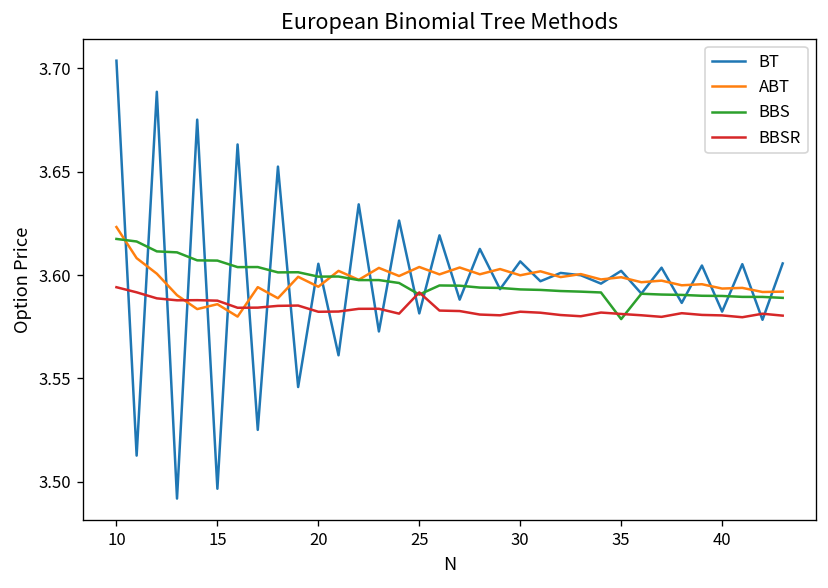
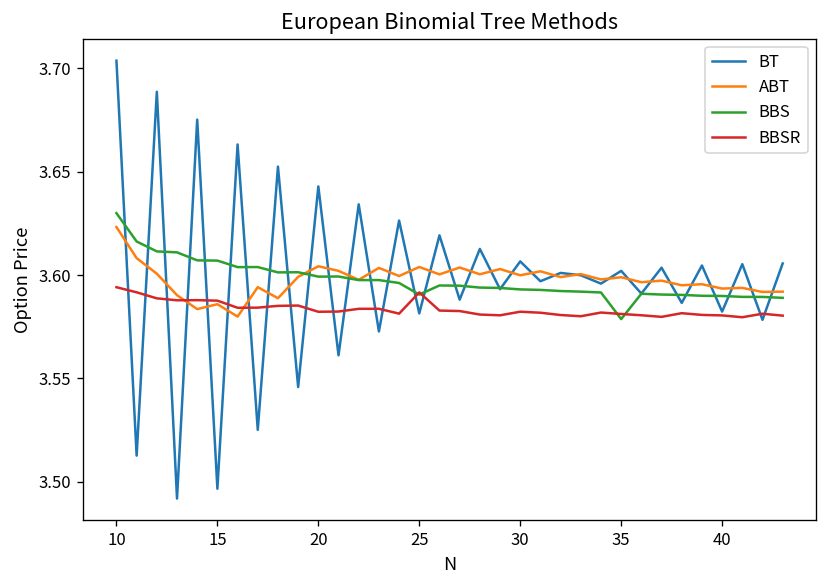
  {
    "BT": {
      "10": 3.704,
      "15": 3.497,
-     "20": 3.605,
+     "20": 3.643,
      "25": 3.581,
      "30": 3.607,
      "35": 3.602,
      "40": 3.582
    },
    "ABT": {
      "10": 3.623,
      "15": 3.586,
-     "20": 3.594,
+     "20": 3.604,
      "25": 3.604,
      "30": 3.600,
      "35": 3.599,
      "40": 3.593
    },
    "BBS": {
-     "10": 3.617,
+     "10": 3.630,
      "15": 3.607,
      "20": 3.599,
      "30": 3.593,
      "35": 3.579,
      "40": 3.590
    },
    "BBSR": {
      "10": 3.594,
      "15": 3.588,
      "20": 3.582,
      "30": 3.582,
      "35": 3.581,
      "40": 3.580
    }
  }
